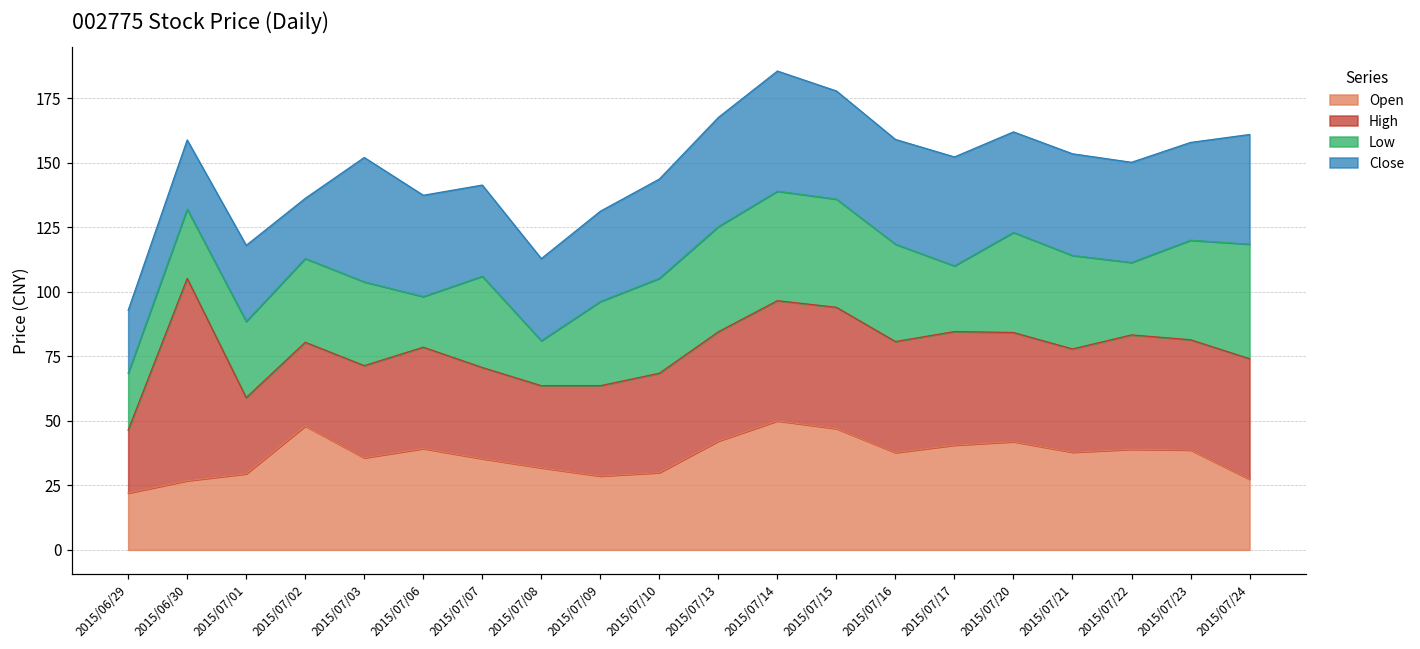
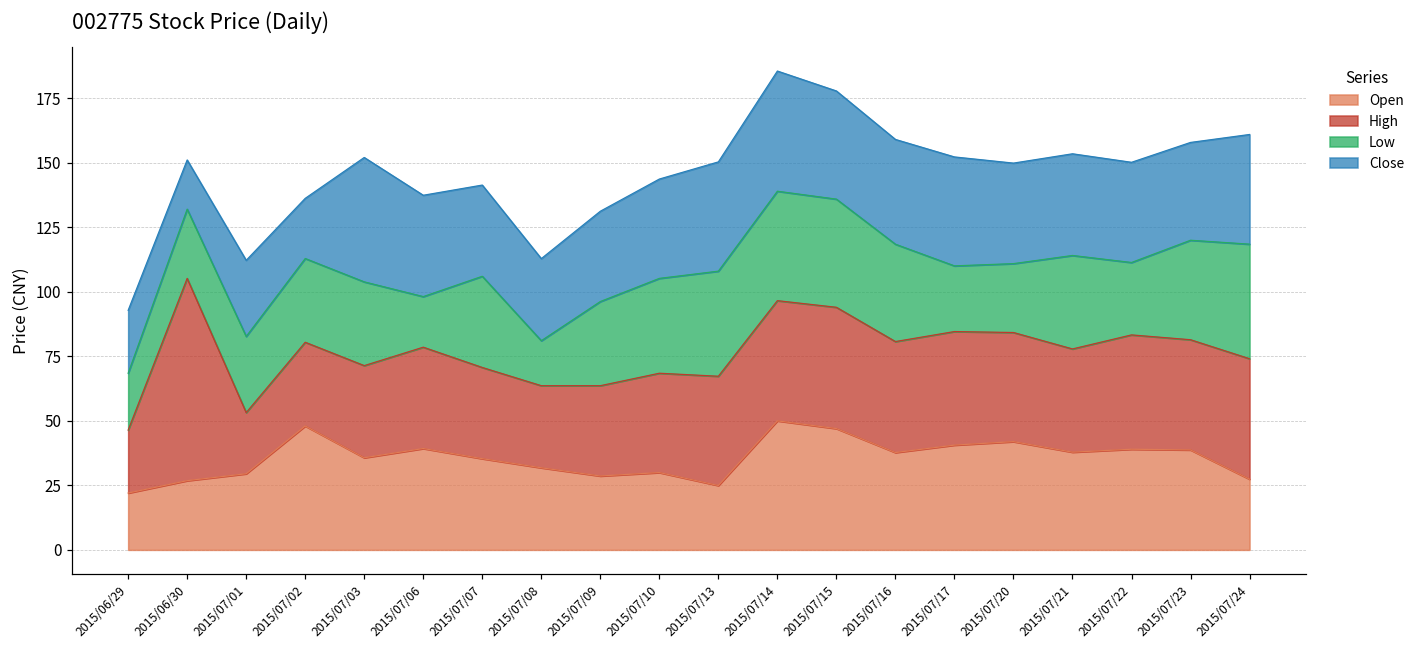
  {
    "Open": {
      "2015/06/29": 22,
      "2015/06/30": 27,
      "2015/07/01": 30,
      "2015/07/02": 48,
      "2015/07/03": 36,
      "2015/07/06": 39,
      "2015/07/07": 35,
      "2015/07/08": 32,
      "2015/07/09": 29,
      "2015/07/10": 30,
-     "2015/07/13": 42,
+     "2015/07/13": 25,
      "2015/07/14": 50,
      "2015/07/15": 47,
      "2015/07/16": 38,
      "2015/07/17": 41,
      "2015/07/20": 42,
      "2015/07/21": 38,
      "2015/07/22": 39,
      "2015/07/23": 39,
      "2015/07/24": 27
    },
    "High": {
      "2015/06/29": 24,
      "2015/06/30": 78,
-     "2015/07/01": 30,
+     "2015/07/01": 24,
      "2015/07/02": 32,
      "2015/07/03": 36,
      "2015/07/06": 39,
      "2015/07/07": 35,
      "2015/07/08": 32,
      "2015/07/09": 35,
      "2015/07/10": 38,
      "2015/07/13": 42,
      "2015/07/14": 47,
      "2015/07/15": 47,
      "2015/07/16": 43,
      "2015/07/17": 44,
      "2015/07/20": 42,
      "2015/07/21": 40,
      "2015/07/22": 44,
      "2015/07/23": 43,
      "2015/07/24": 47
    },
    "Low": {
      "2015/06/29": 22,
      "2015/06/30": 27,
      "2015/07/01": 30,
      "2015/07/02": 32,
      "2015/07/03": 32,
      "2015/07/06": 20,
      "2015/07/07": 35,
      "2015/07/08": 17,
      "2015/07/09": 33,
      "2015/07/10": 37,
      "2015/07/13": 41,
      "2015/07/14": 42,
      "2015/07/15": 42,
      "2015/07/16": 38,
      "2015/07/17": 25,
-     "2015/07/20": 39,
+     "2015/07/20": 27,
      "2015/07/21": 36,
      "2015/07/22": 28,
      "2015/07/23": 39,
      "2015/07/24": 44
    },
    "Close": {
      "2015/06/29": 24,
-     "2015/06/30": 27,
+     "2015/06/30": 19,
      "2015/07/01": 30,
      "2015/07/02": 23,
      "2015/07/03": 48,
      "2015/07/06": 39,
      "2015/07/07": 35,
      "2015/07/08": 32,
      "2015/07/09": 35,
      "2015/07/10": 38,
      "2015/07/13": 42,
      "2015/07/14": 47,
      "2015/07/15": 42,
      "2015/07/16": 41,
      "2015/07/17": 42,
      "2015/07/20": 39,
      "2015/07/21": 39,
      "2015/07/22": 39,
      "2015/07/23": 38,
      "2015/07/24": 42
    }
  }
